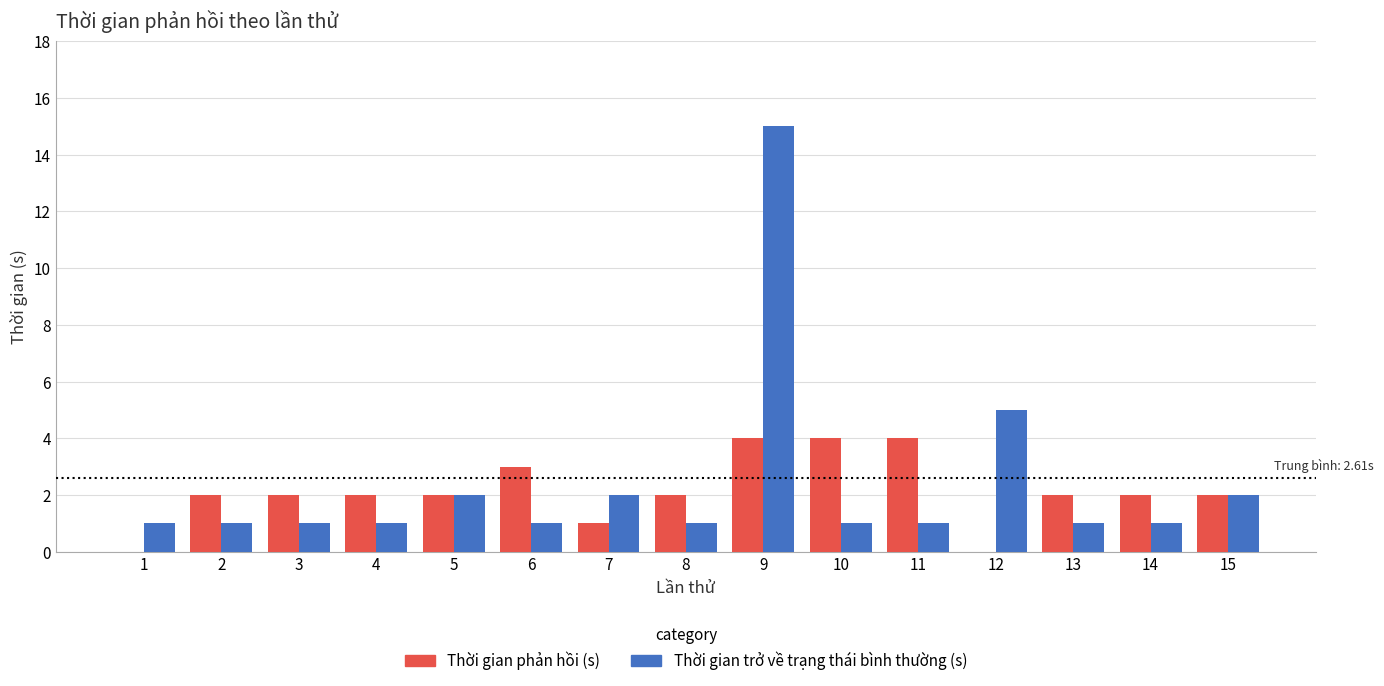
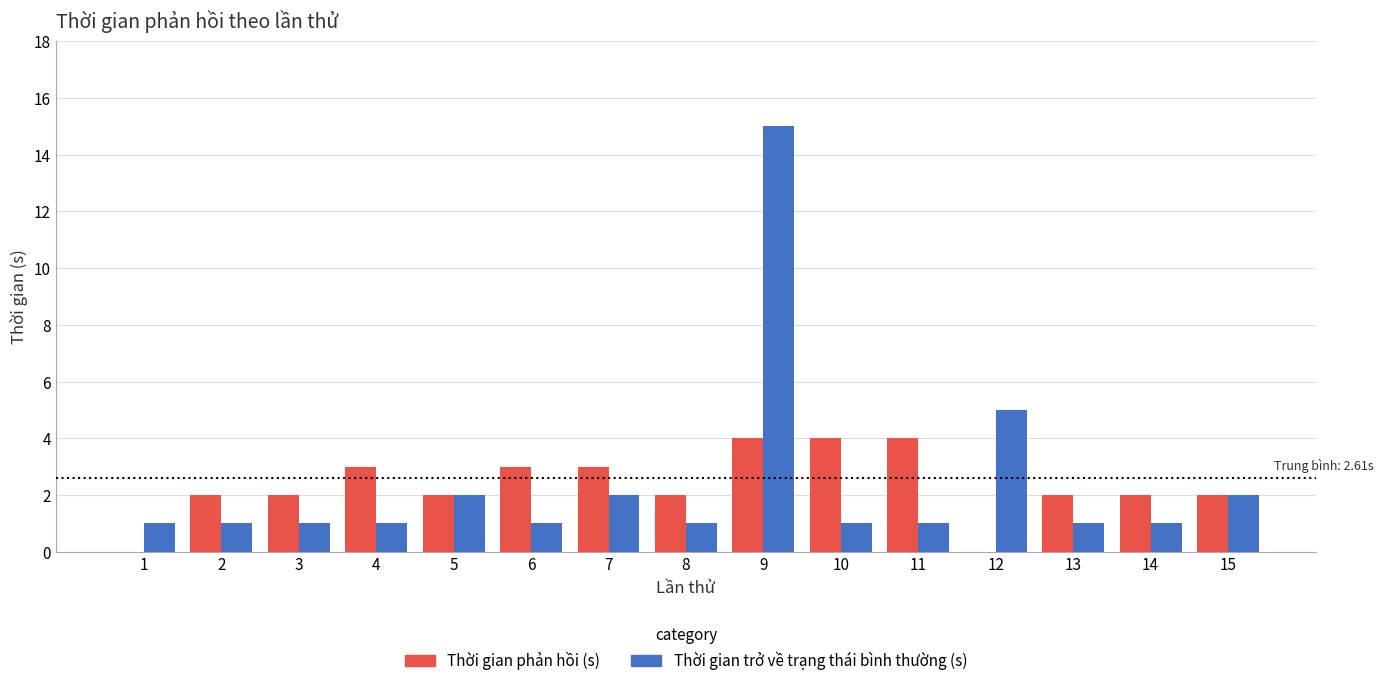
  {
    "Thời gian phản hồi (s)": {
      "1": 0,
      "2": 2,
      "3": 2,
-     "4": 2,
+     "4": 3,
      "5": 2,
      "6": 3,
-     "7": 1,
+     "7": 3,
      "8": 2,
      "9": 4,
      "10": 4,
      "11": 4,
      "12": 0,
      "13": 2,
      "14": 2,
      "15": 2
    },
    "Thời gian trở về trạng thái bình thường (s)": {
      "1": 1,
      "2": 1,
      "3": 1,
      "4": 1,
      "5": 2,
      "6": 1,
      "7": 2,
      "8": 1,
      "9": 15,
      "10": 1,
      "11": 1,
      "12": 5,
      "13": 1,
      "14": 1,
      "15": 2
    }
  }
